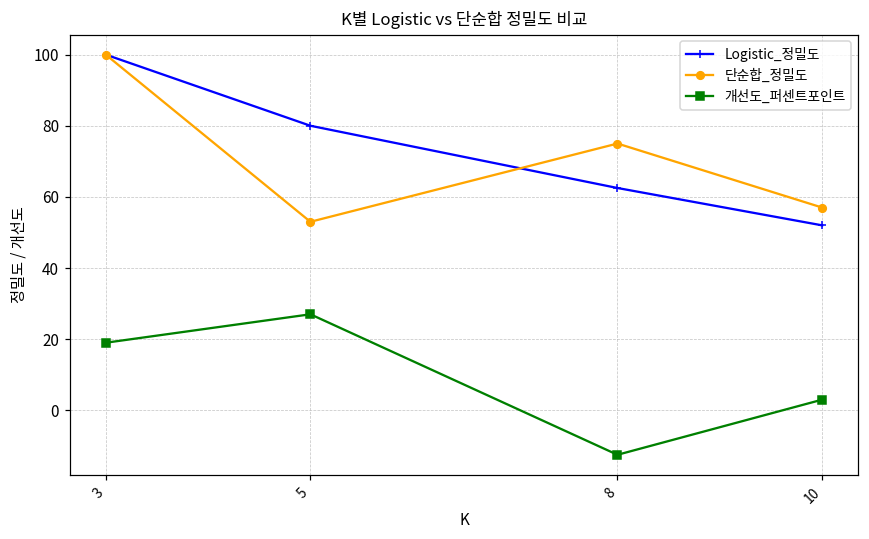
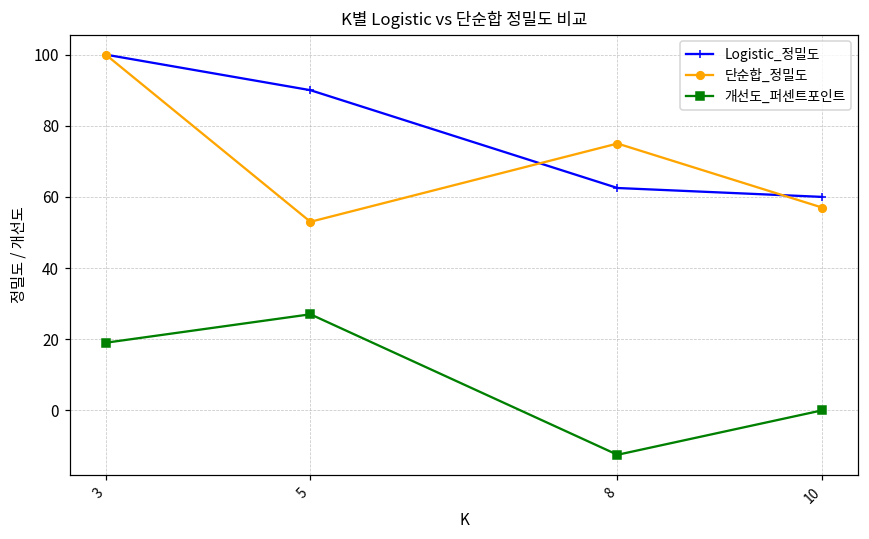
  {
    "Logistic_정밀도": {
-     "5": 80,
+     "5": 90,
      "8": 63,
-     "10": 52
+     "10": 60
    },
    "단순합_정밀도": {
      "5": 53,
      "8": 75,
      "10": 57
    },
    "개선도_퍼센트포인트": {
      "3": 19,
      "5": 27,
      "8": -13,
-     "10": 3
+     "10": 0
    }
  }
